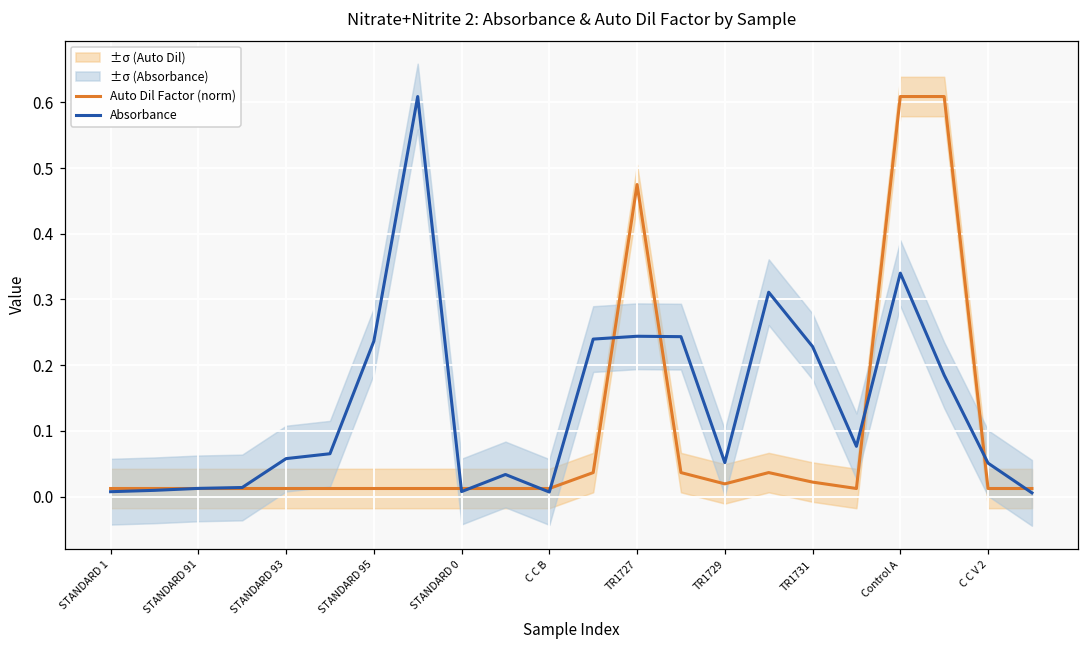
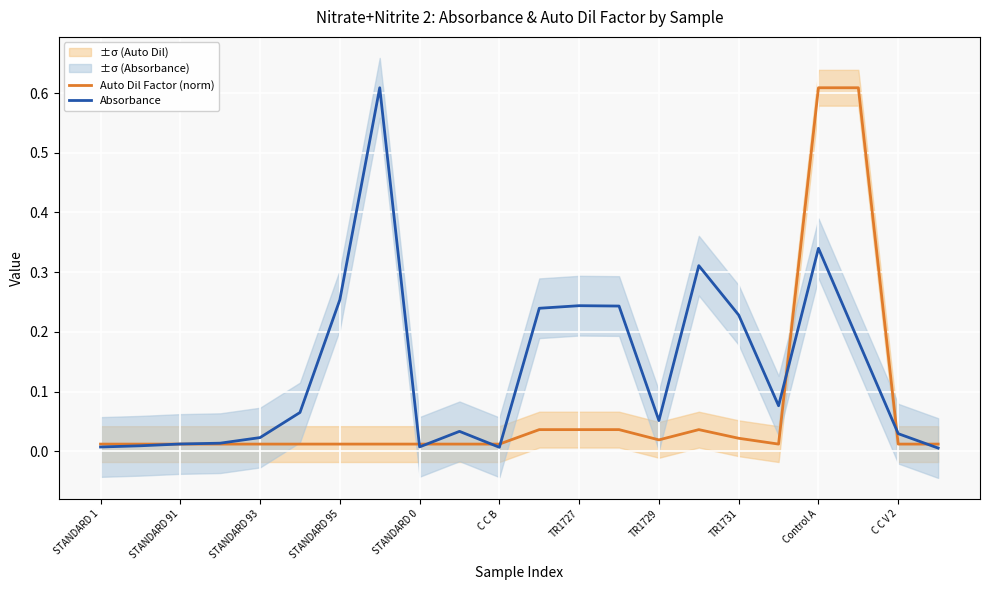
  {
    "Auto Dil Factor (norm)": {
      "STANDARD 1": 0.01,
      "STANDARD 93": 0.01,
      "STANDARD 95": 0.01,
      "STANDARD 0": 0.01,
      "C C B": 0.01,
-     "TR1727": 0.47,
+     "TR1727": 0.04,
      "TR1729": 0.02,
      "TR1731": 0.02,
      "Control A": 0.61,
      "C C V 2": 0.01
    },
    "Absorbance": {
      "STANDARD 1": 0.01,
-     "STANDARD 93": 0.06,
-     "STANDARD 95": 0.24,
+     "STANDARD 93": 0.02,
+     "STANDARD 95": 0.25,
      "STANDARD 0": 0.01,
      "C C B": 0.01,
      "TR1727": 0.24,
      "TR1731": 0.23,
      "Control A": 0.34,
-     "C C V 2": 0.05
+     "C C V 2": 0.03
    }
  }
